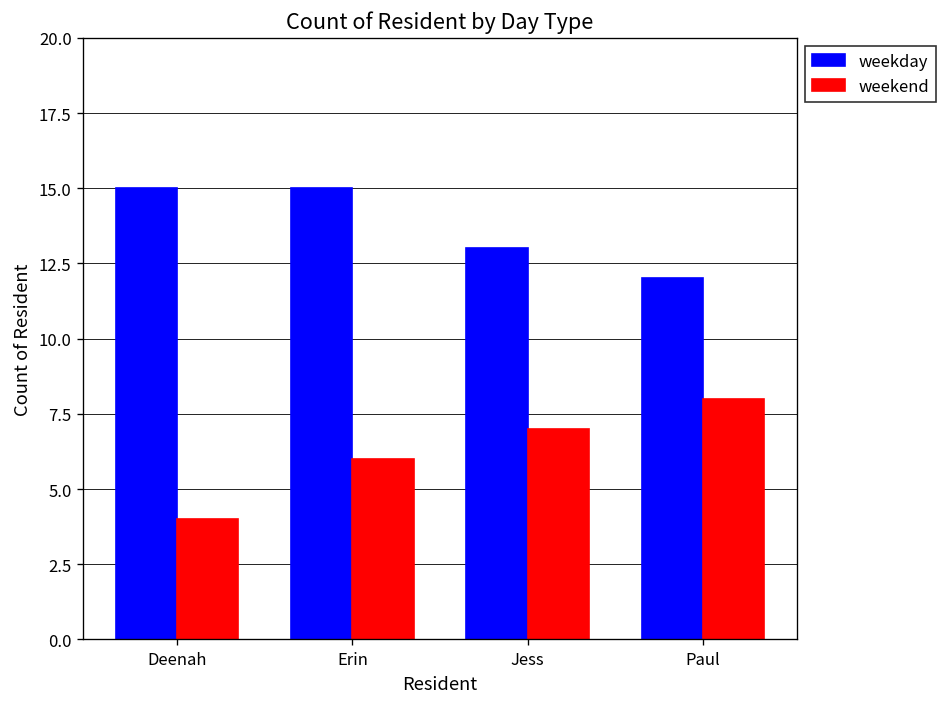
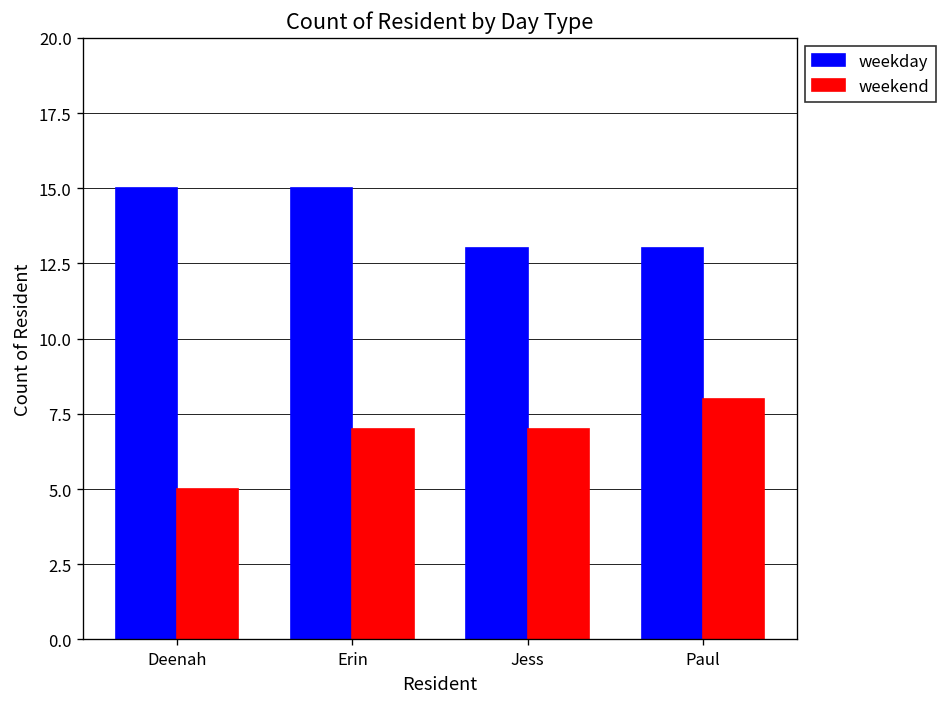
  {
    "weekday": {
      "Deenah": 15,
      "Erin": 15,
      "Jess": 13,
-     "Paul": 12
+     "Paul": 13
    },
    "weekend": {
-     "Deenah": 4,
-     "Erin": 6,
+     "Deenah": 5,
+     "Erin": 7,
      "Jess": 7,
      "Paul": 8
    }
  }
